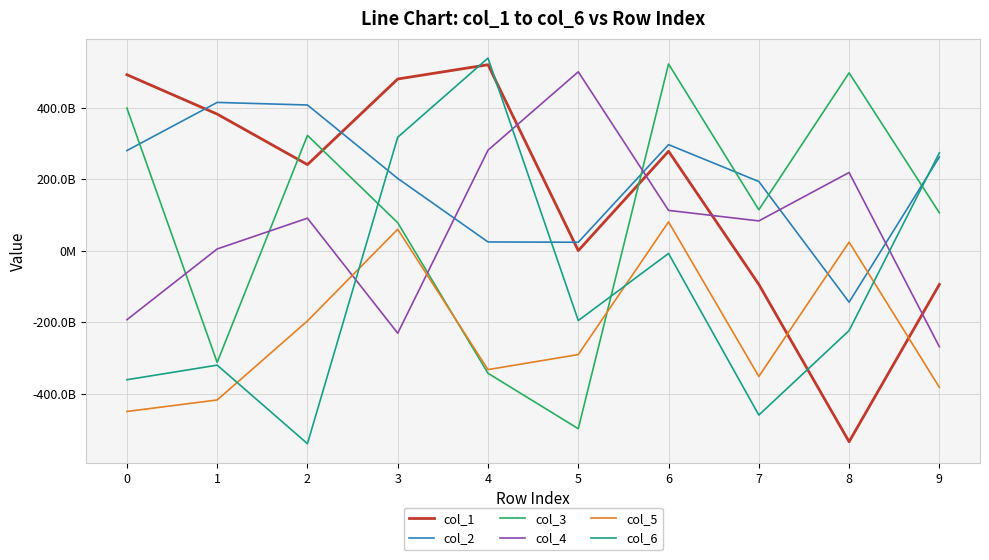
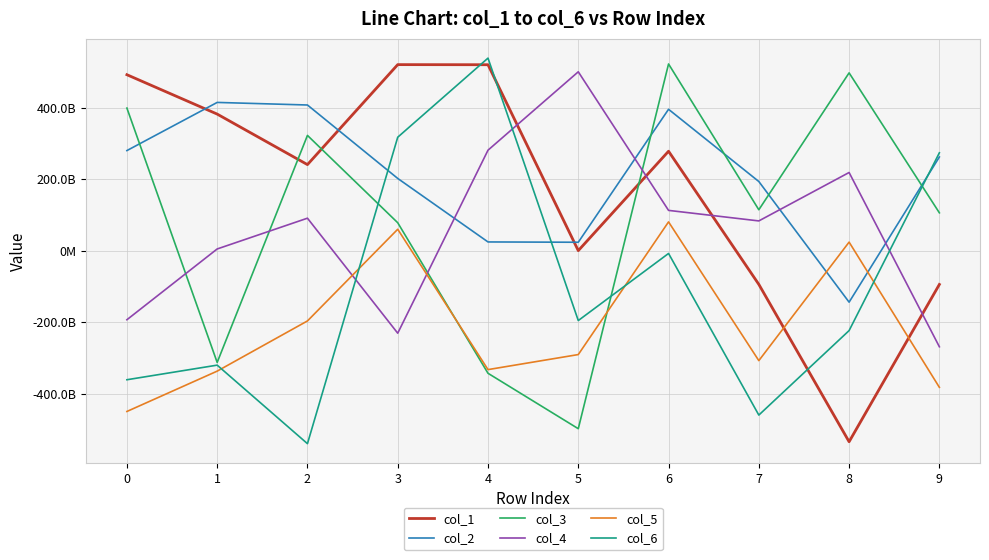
  {
    "col_1": {
      "0": 490000000000,
      "1": 380000000000,
      "2": 240000000000,
-     "3": 480000000000,
+     "3": 520000000000,
      "4": 520000000000,
      "5": 0,
      "6": 280000000000,
      "7": -90000000000,
      "8": -530000000000,
      "9": -90000000000
    },
    "col_2": {
      "0": 280000000000,
      "1": 410000000000,
      "2": 410000000000,
      "3": 200000000000,
      "4": 20000000000,
      "5": 20000000000,
-     "6": 300000000000,
+     "6": 400000000000,
      "7": 190000000000,
      "8": -140000000000,
      "9": 260000000000
    },
    "col_4": {
      "0": -190000000000,
      "1": 10000000000,
      "2": 90000000000,
      "3": -230000000000,
      "4": 280000000000,
      "5": 500000000000,
      "6": 110000000000,
      "7": 80000000000,
      "8": 220000000000,
      "9": -270000000000
    },
    "col_5": {
      "0": -450000000000,
-     "1": -420000000000,
+     "1": -340000000000,
      "2": -200000000000,
      "3": 60000000000,
      "4": -330000000000,
      "5": -290000000000,
      "6": 80000000000,
-     "7": -350000000000,
+     "7": -310000000000,
      "8": 20000000000,
      "9": -380000000000
    }
  }
